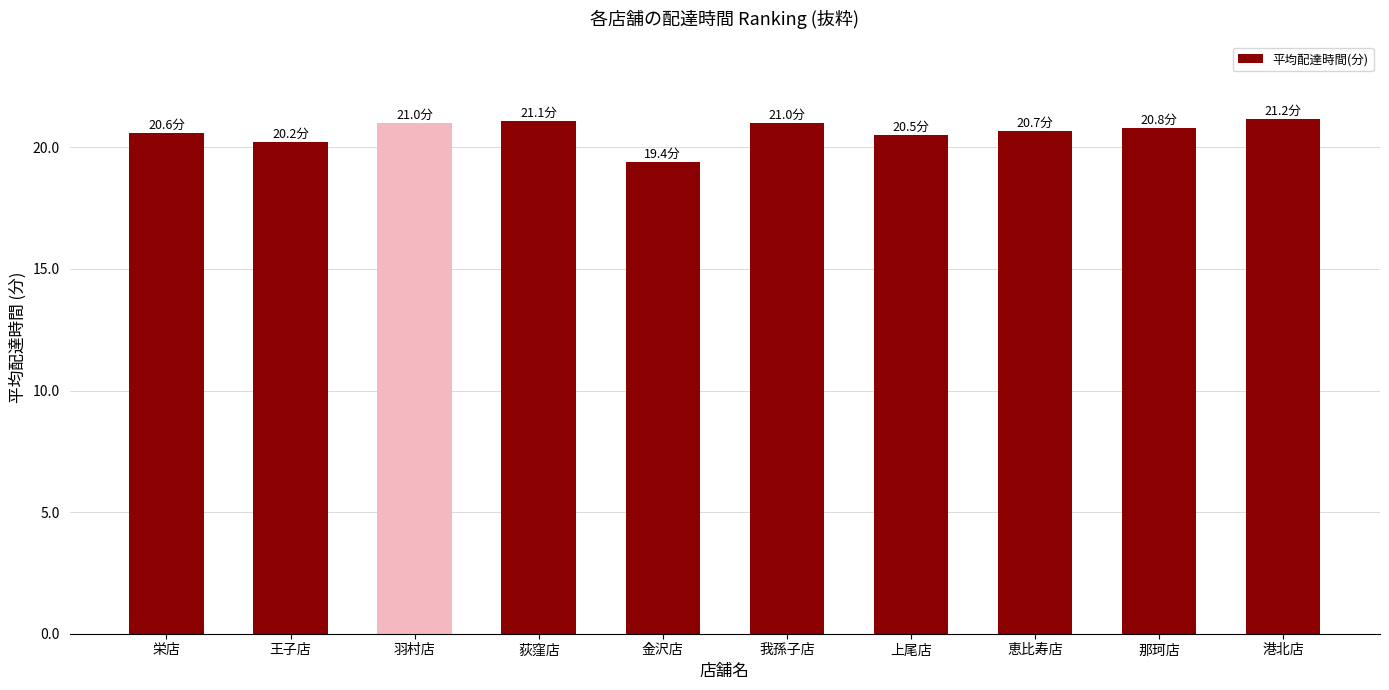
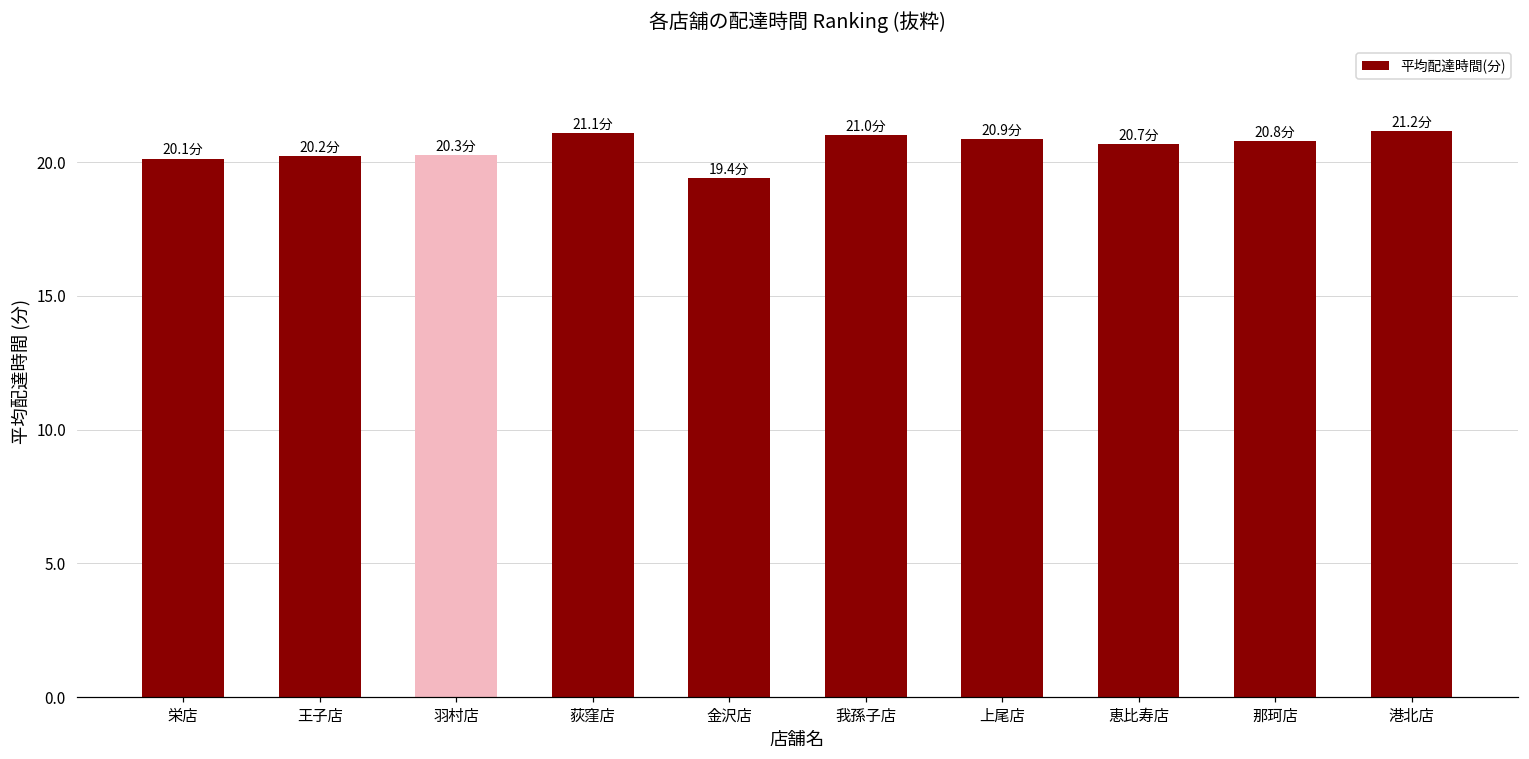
  {
-   "栄店": "20.6分",
+   "栄店": "20.1分",
    "王子店": "20.2分",
-   "羽村店": "21.0分",
+   "羽村店": "20.3分",
    "荻窪店": "21.1分",
    "金沢店": "19.4分",
    "我孫子店": "21.0分",
-   "上尾店": "20.5分",
+   "上尾店": "20.9分",
    "恵比寿店": "20.7分",
    "那珂店": "20.8分",
    "港北店": "21.2分"
  }
